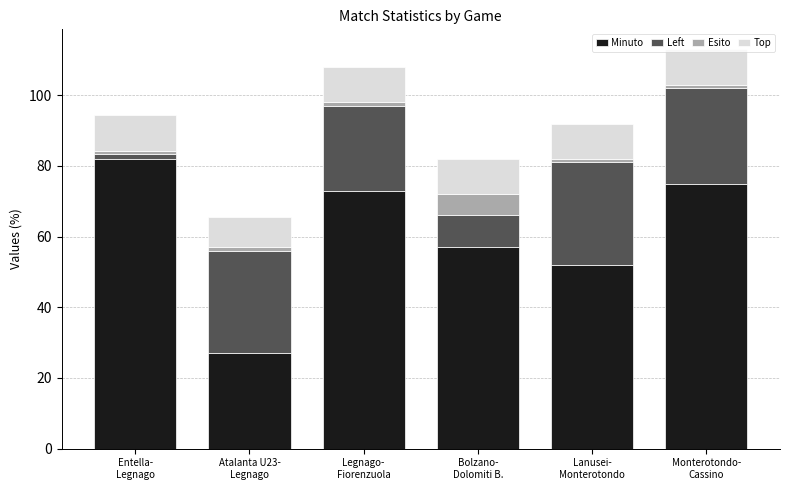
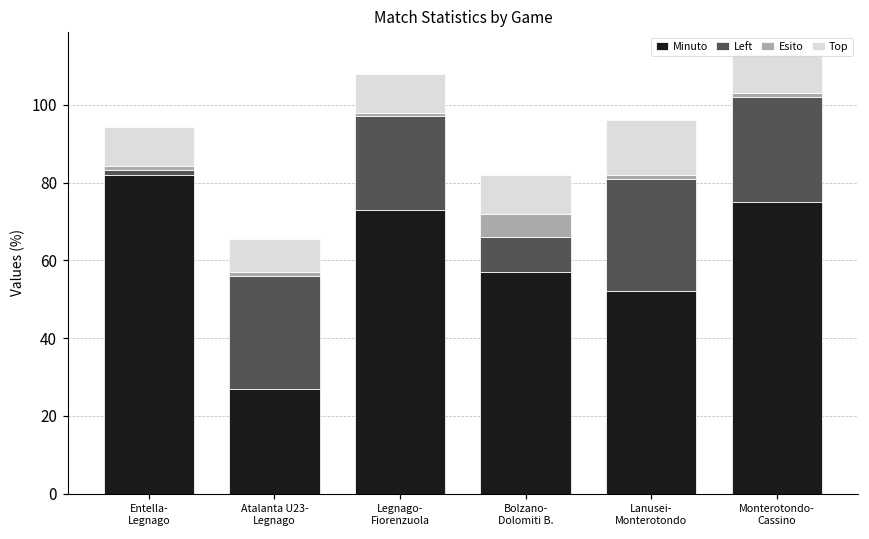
  {
    "Minuto": {
      "Entella- Legnago": 82,
      "Atalanta U23- Legnago": 27,
      "Legnago- Fiorenzuola": 73,
      "Bolzano- Dolomiti B.": 57,
      "Lanusei- Monterotondo": 52,
      "Monterotondo- Cassino": 75
    },
    "Left": {
      "Entella- Legnago": 1,
      "Atalanta U23- Legnago": 29,
      "Legnago- Fiorenzuola": 24,
      "Bolzano- Dolomiti B.": 9,
      "Lanusei- Monterotondo": 29,
      "Monterotondo- Cassino": 27
    },
    "Esito": {
      "Entella- Legnago": 1,
      "Atalanta U23- Legnago": 1,
      "Legnago- Fiorenzuola": 1,
      "Bolzano- Dolomiti B.": 6,
      "Lanusei- Monterotondo": 1,
      "Monterotondo- Cassino": 1
    },
    "Top": {
      "Entella- Legnago": 10,
      "Atalanta U23- Legnago": 9,
      "Legnago- Fiorenzuola": 10,
      "Bolzano- Dolomiti B.": 10,
-     "Lanusei- Monterotondo": 10
+     "Lanusei- Monterotondo": 14
    }
  }
